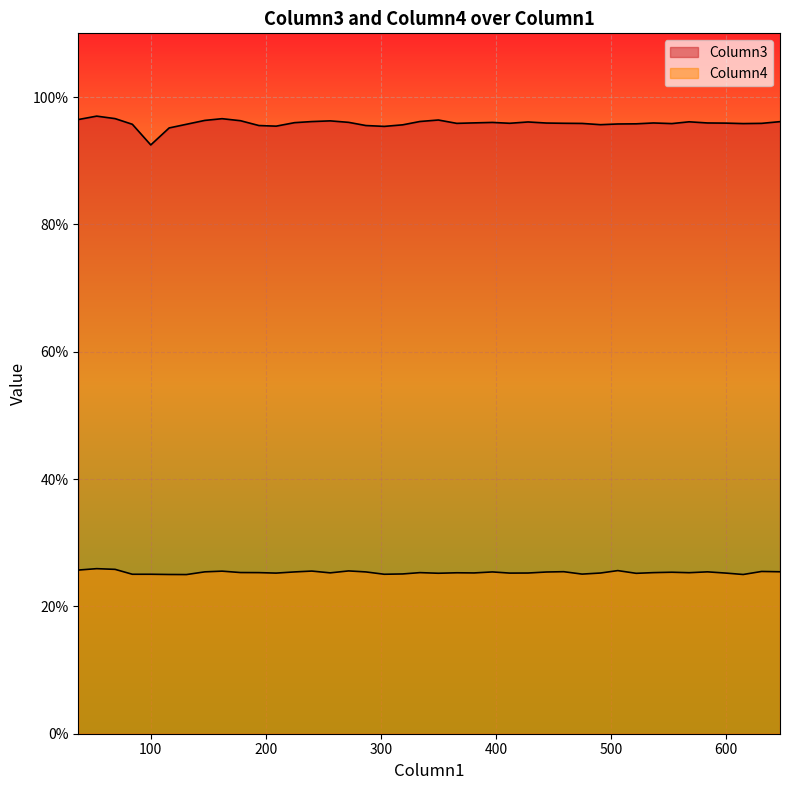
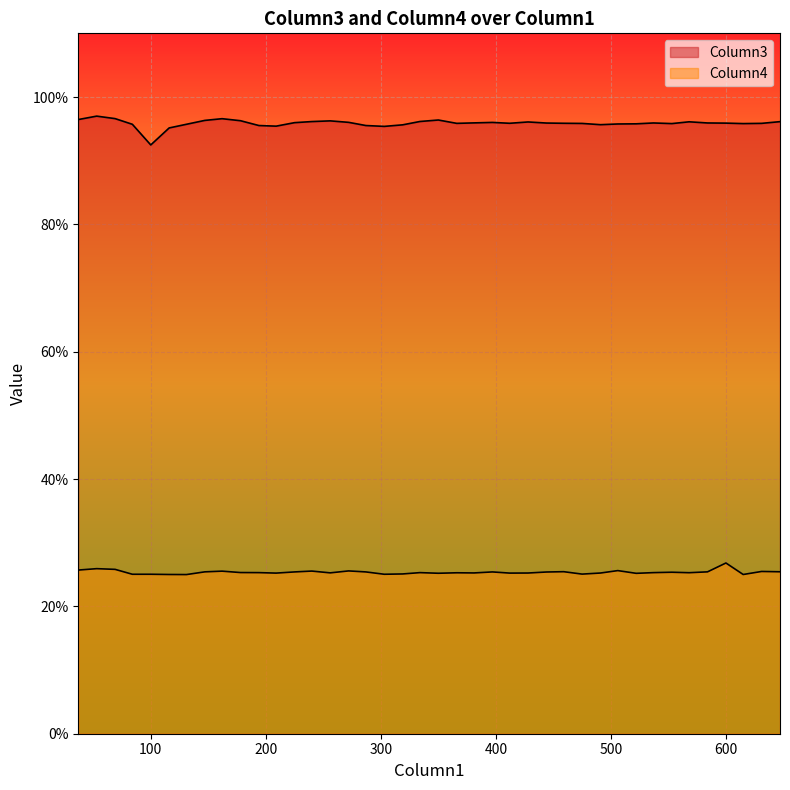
  {
    "Column3": {
      "100": "92%",
      "600": "96%"
    },
    "Column4": {
      "100": "25%",
-     "600": "25%"
+     "600": "27%"
    }
  }
